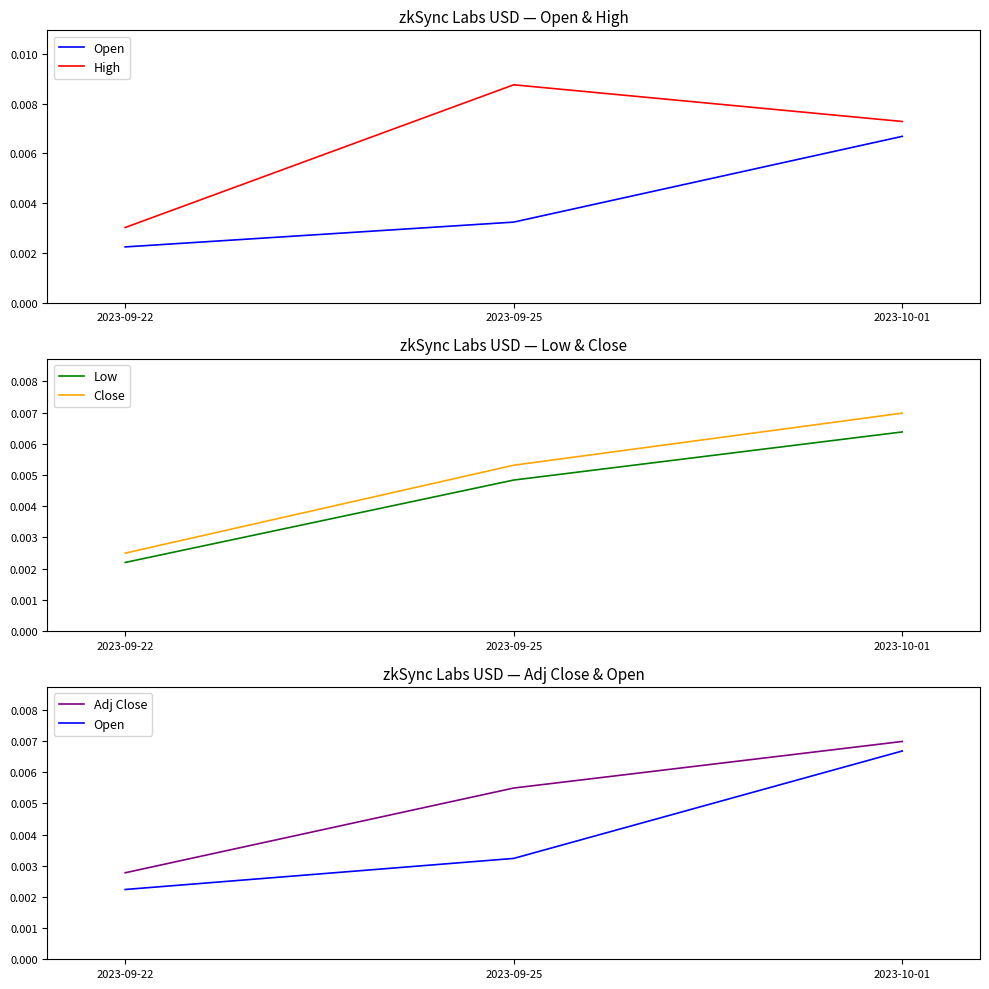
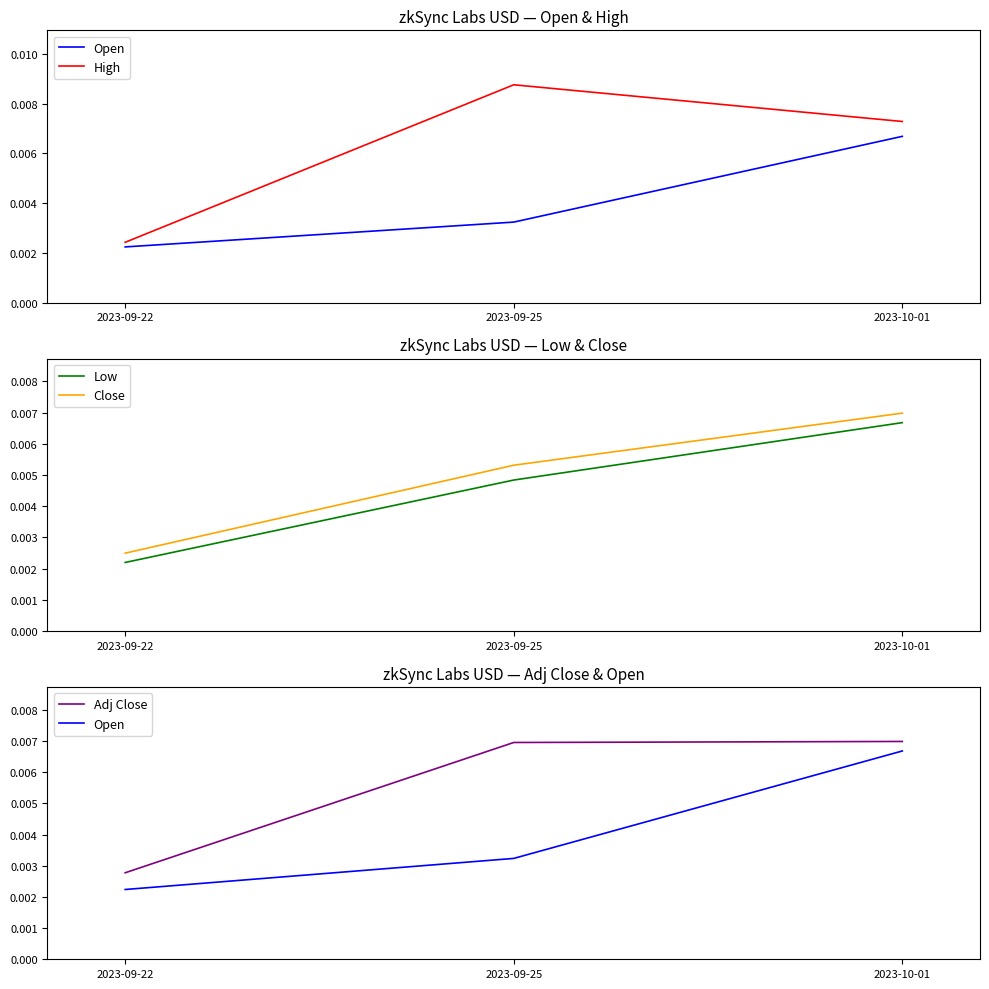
  {
    "zkSync Labs USD — Open & High": {
      "Open": {
        "2023-09-22": 0.0022,
        "2023-09-25": 0.0032,
        "2023-10-01": 0.0067
      },
      "High": {
-       "2023-09-22": 0.0030,
+       "2023-09-22": 0.0024,
        "2023-09-25": 0.0088,
        "2023-10-01": 0.0073
      }
    },
    "zkSync Labs USD — Low & Close": {
      "Low": {
        "2023-09-22": 0.0022,
        "2023-09-25": 0.0048,
-       "2023-10-01": 0.0064
+       "2023-10-01": 0.0067
      },
      "Close": {
        "2023-09-22": 0.0025,
        "2023-09-25": 0.0053,
        "2023-10-01": 0.0070
      }
    },
    "zkSync Labs USD — Adj Close & Open": {
      "Adj Close": {
        "2023-09-22": 0.0028,
-       "2023-09-25": 0.0055,
+       "2023-09-25": 0.0070,
        "2023-10-01": 0.0070
      },
      "Open": {
        "2023-09-22": 0.0022,
        "2023-09-25": 0.0032,
        "2023-10-01": 0.0067
      }
    }
  }
